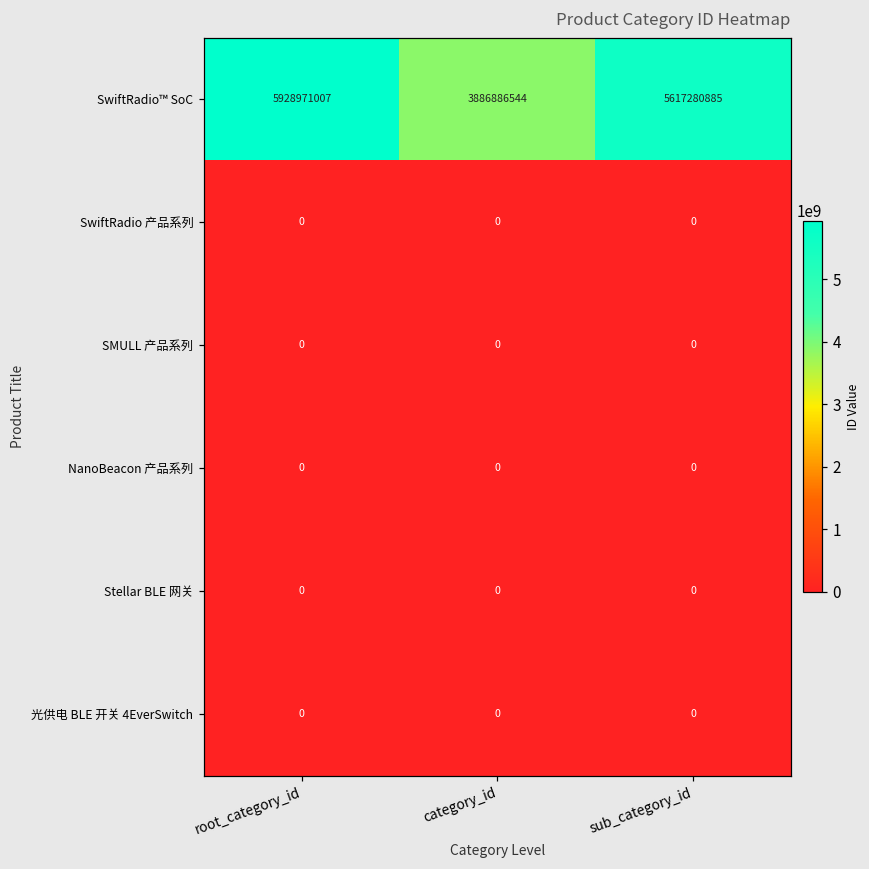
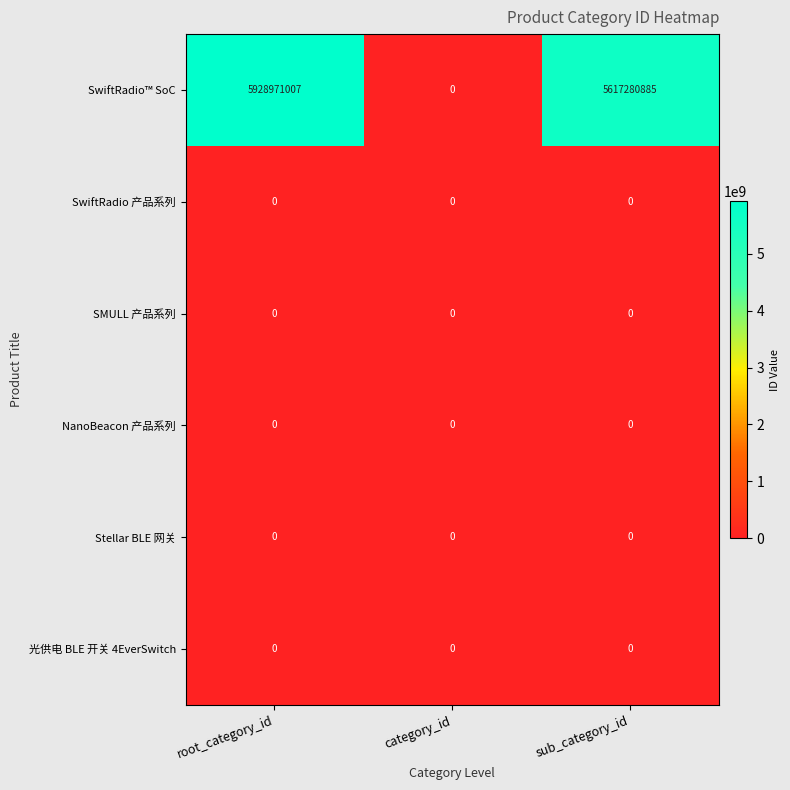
  {
    "SwiftRadio™ SoC": {
      "root_category_id": 5928971007,
-     "category_id": 3886886544,
+     "category_id": 0,
      "sub_category_id": 5617280885
    },
    "SwiftRadio 产品系列": {
      "root_category_id": 0,
      "category_id": 0,
      "sub_category_id": 0
    },
    "SMULL 产品系列": {
      "root_category_id": 0,
      "category_id": 0,
      "sub_category_id": 0
    },
    "NanoBeacon 产品系列": {
      "root_category_id": 0,
      "category_id": 0,
      "sub_category_id": 0
    },
    "Stellar BLE 网关": {
      "root_category_id": 0,
      "category_id": 0,
      "sub_category_id": 0
    },
    "光供电 BLE 开关 4EverSwitch": {
      "root_category_id": 0,
      "category_id": 0,
      "sub_category_id": 0
    }
  }
